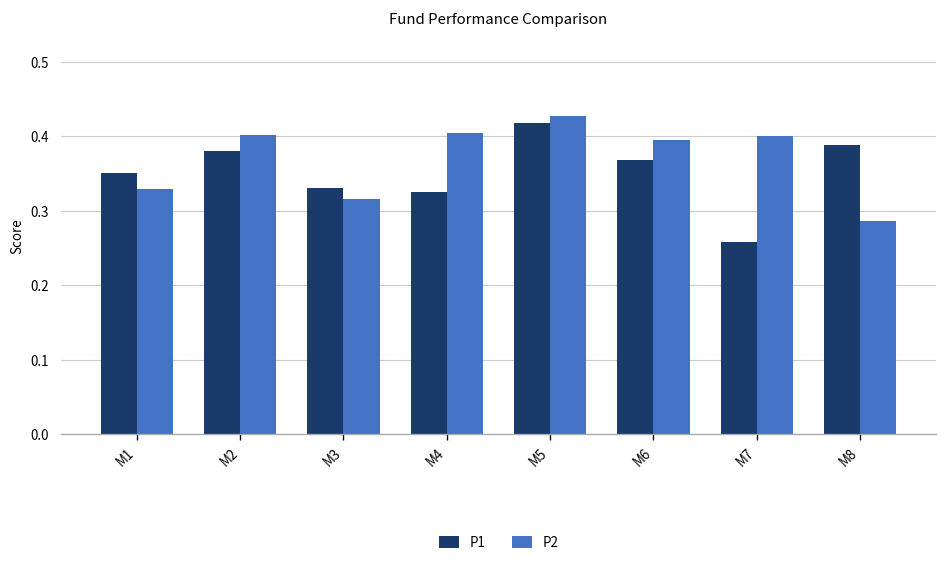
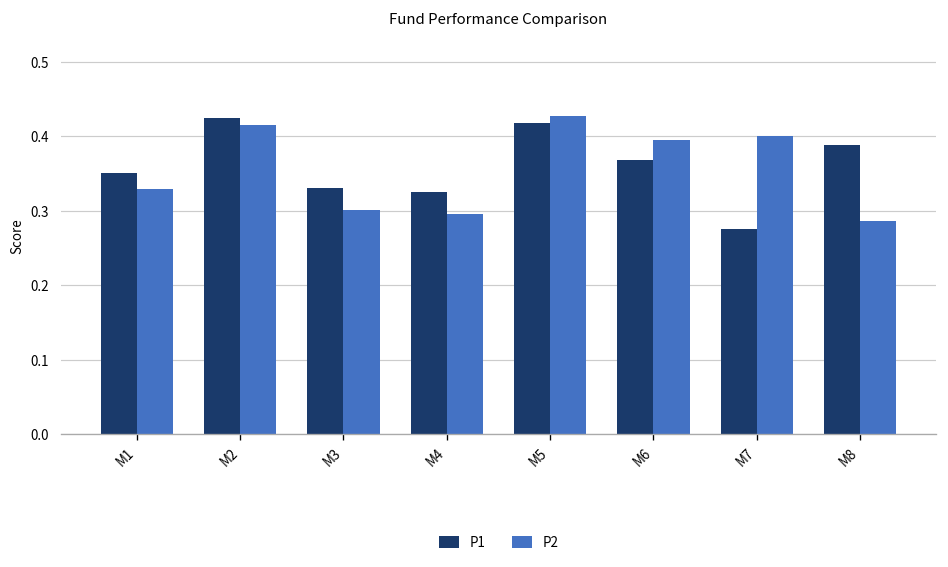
  {
    "P1": {
      "M1": 0.35,
-     "M2": 0.38,
+     "M2": 0.42,
      "M3": 0.33,
      "M4": 0.33,
      "M5": 0.42,
      "M6": 0.37,
-     "M7": 0.26,
+     "M7": 0.28,
      "M8": 0.39
    },
    "P2": {
      "M1": 0.33,
-     "M2": 0.40,
-     "M3": 0.32,
-     "M4": 0.40,
+     "M2": 0.42,
+     "M3": 0.30,
+     "M4": 0.30,
      "M5": 0.43,
      "M6": 0.40,
      "M7": 0.40,
      "M8": 0.29
    }
  }
